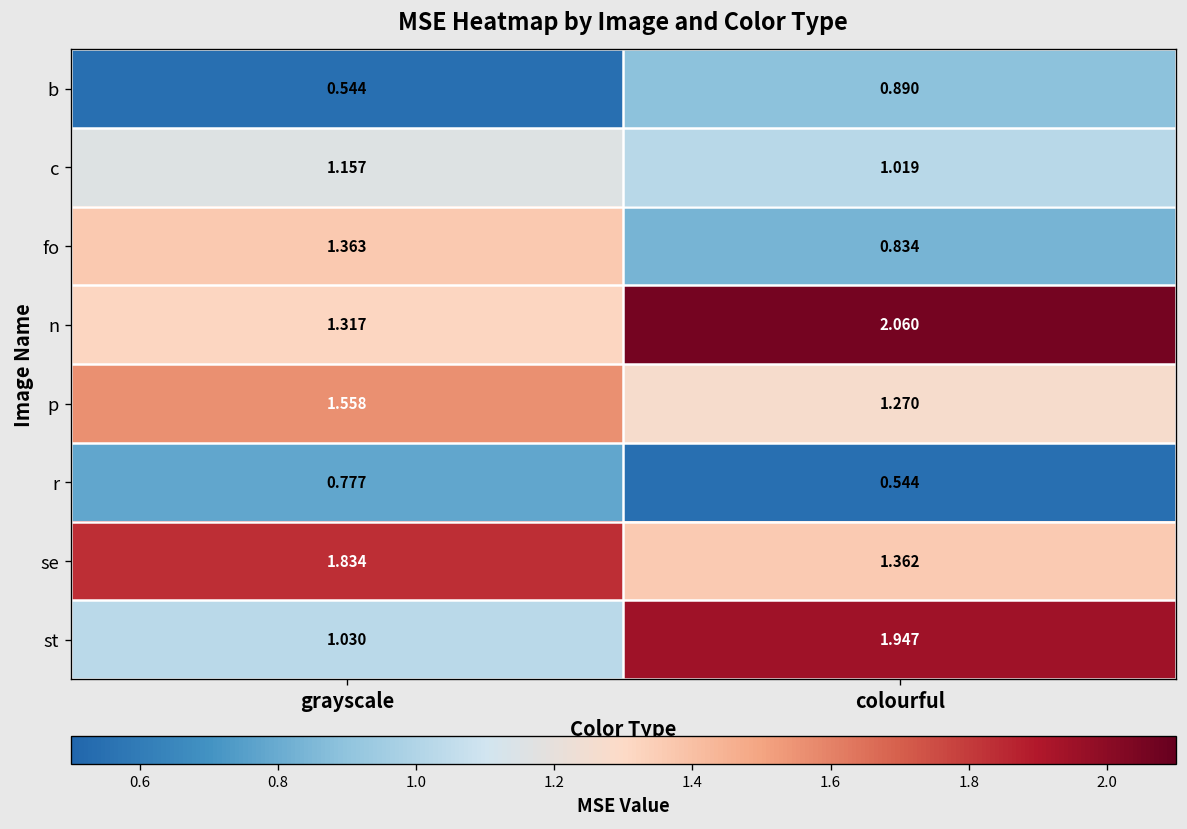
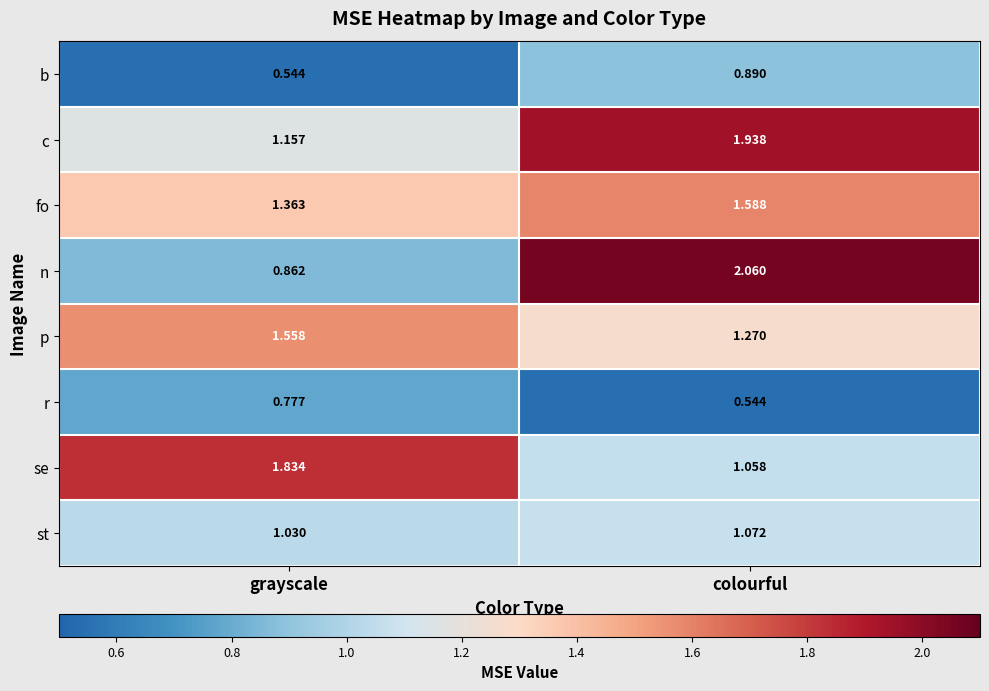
  {
    "b": {
      "grayscale": 0.544,
      "colourful": 0.890
    },
    "c": {
      "grayscale": 1.157,
-     "colourful": 1.019
+     "colourful": 1.938
    },
    "fo": {
      "grayscale": 1.363,
-     "colourful": 0.834
+     "colourful": 1.588
    },
    "n": {
-     "grayscale": 1.317,
+     "grayscale": 0.862,
      "colourful": 2.060
    },
    "p": {
      "grayscale": 1.558,
      "colourful": 1.270
    },
    "r": {
      "grayscale": 0.777,
      "colourful": 0.544
    },
    "se": {
      "grayscale": 1.834,
-     "colourful": 1.362
+     "colourful": 1.058
    },
    "st": {
      "grayscale": 1.030,
-     "colourful": 1.947
+     "colourful": 1.072
    }
  }
